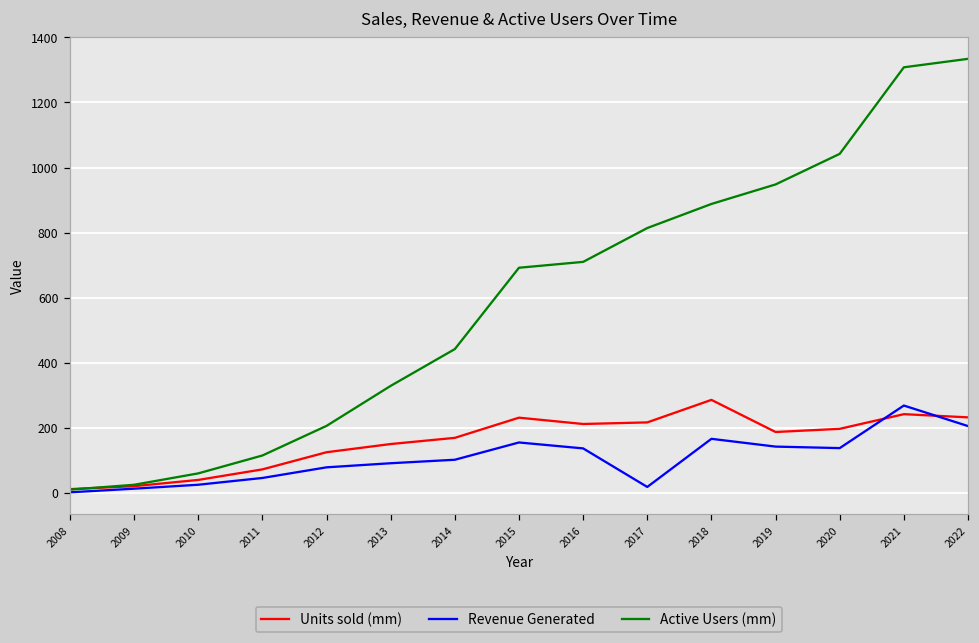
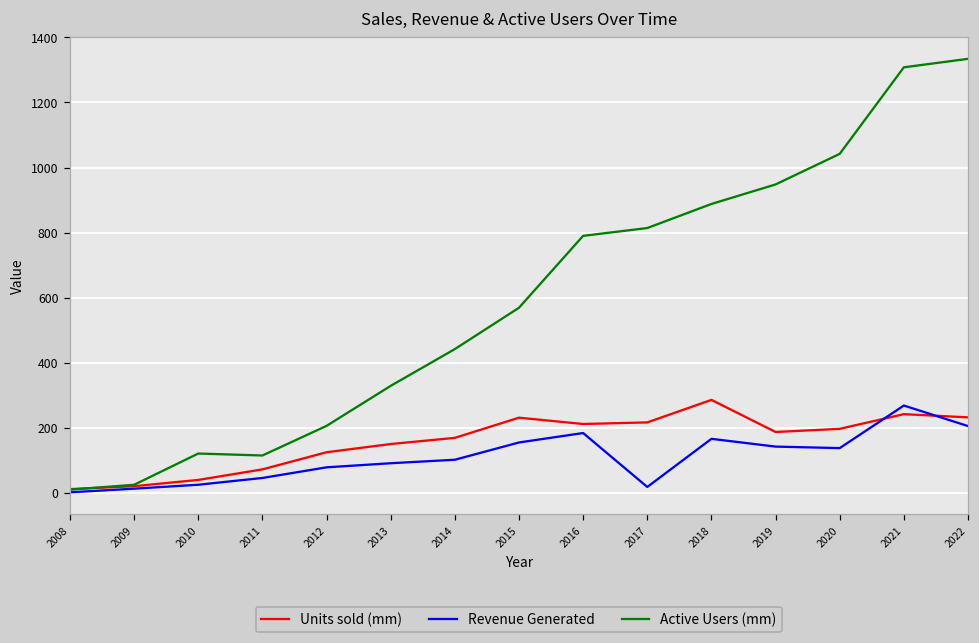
  {
    "Units sold (mm)": {
      "2010": 40,
      "2011": 70,
      "2012": 130,
      "2013": 150,
      "2014": 170,
      "2015": 230,
      "2016": 210,
      "2017": 220,
      "2018": 290,
      "2019": 190,
      "2020": 200,
      "2021": 240,
      "2022": 230
    },
    "Revenue Generated": {
      "2010": 30,
      "2011": 50,
      "2012": 80,
      "2013": 90,
      "2014": 100,
      "2015": 160,
-     "2016": 140,
+     "2016": 180,
      "2017": 20,
      "2018": 170,
      "2019": 140,
      "2020": 140,
      "2021": 270,
      "2022": 210
    },
    "Active Users (mm)": {
-     "2010": 60,
+     "2010": 120,
      "2011": 120,
      "2012": 210,
      "2013": 330,
      "2014": 440,
-     "2015": 690,
-     "2016": 710,
+     "2015": 570,
+     "2016": 790,
      "2017": 810,
      "2018": 890,
      "2019": 950,
      "2020": 1040,
      "2021": 1310,
      "2022": 1330
    }
  }
